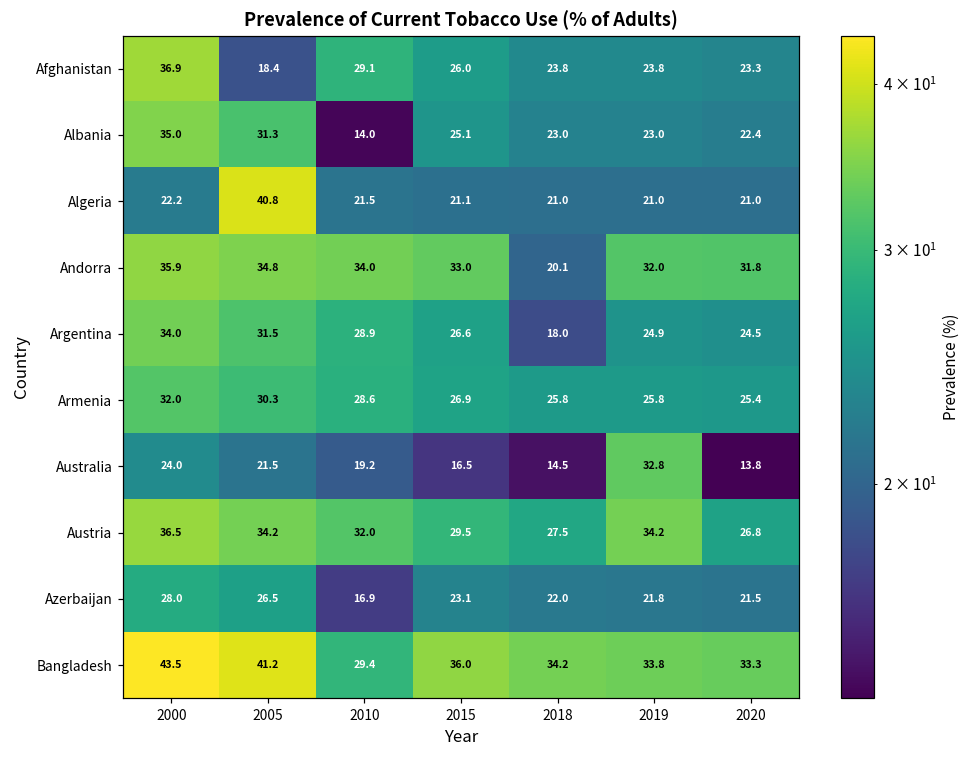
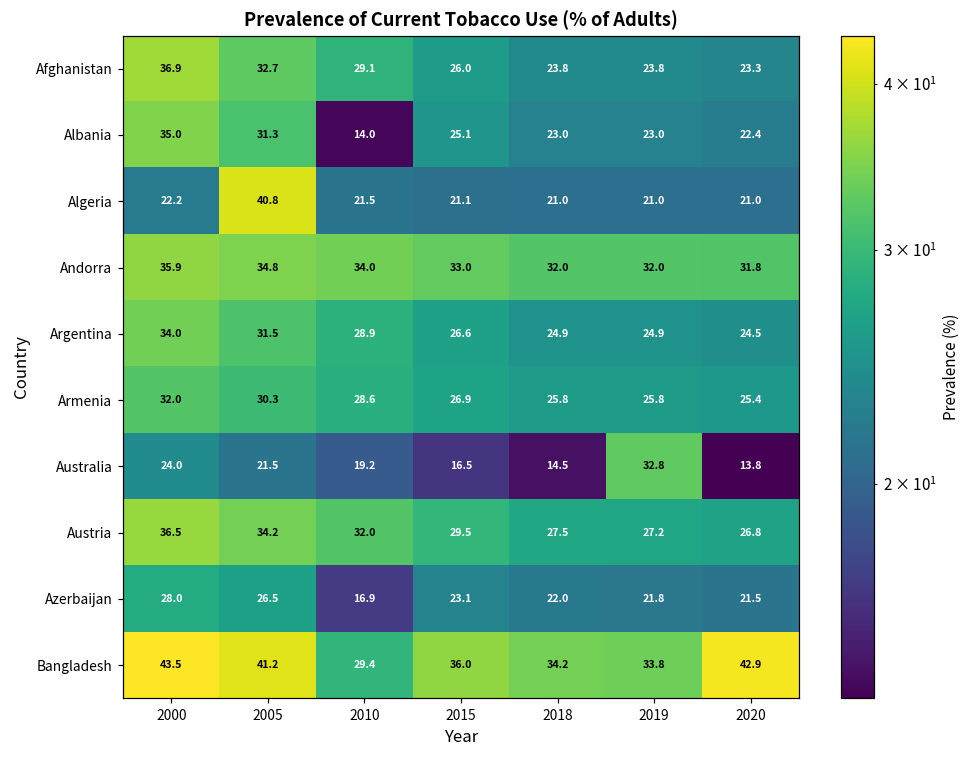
  {
    "Afghanistan": {
      "2000": 36.9,
-     "2005": 18.4,
+     "2005": 32.7,
      "2010": 29.1,
      "2015": 26.0,
      "2018": 23.8,
      "2019": 23.8,
      "2020": 23.3
    },
    "Albania": {
      "2000": 35.0,
      "2005": 31.3,
      "2010": 14.0,
      "2015": 25.1,
      "2018": 23.0,
      "2019": 23.0,
      "2020": 22.4
    },
    "Algeria": {
      "2000": 22.2,
      "2005": 40.8,
      "2010": 21.5,
      "2015": 21.1,
      "2018": 21.0,
      "2019": 21.0,
      "2020": 21.0
    },
    "Andorra": {
      "2000": 35.9,
      "2005": 34.8,
      "2010": 34.0,
      "2015": 33.0,
-     "2018": 20.1,
+     "2018": 32.0,
      "2019": 32.0,
      "2020": 31.8
    },
    "Argentina": {
      "2000": 34.0,
      "2005": 31.5,
      "2010": 28.9,
      "2015": 26.6,
-     "2018": 18.0,
+     "2018": 24.9,
      "2019": 24.9,
      "2020": 24.5
    },
    "Armenia": {
      "2000": 32.0,
      "2005": 30.3,
      "2010": 28.6,
      "2015": 26.9,
      "2018": 25.8,
      "2019": 25.8,
      "2020": 25.4
    },
    "Australia": {
      "2000": 24.0,
      "2005": 21.5,
      "2010": 19.2,
      "2015": 16.5,
      "2018": 14.5,
      "2019": 32.8,
      "2020": 13.8
    },
    "Austria": {
      "2000": 36.5,
      "2005": 34.2,
      "2010": 32.0,
      "2015": 29.5,
      "2018": 27.5,
-     "2019": 34.2,
+     "2019": 27.2,
      "2020": 26.8
    },
    "Azerbaijan": {
      "2000": 28.0,
      "2005": 26.5,
      "2010": 16.9,
      "2015": 23.1,
      "2018": 22.0,
      "2019": 21.8,
      "2020": 21.5
    },
    "Bangladesh": {
      "2000": 43.5,
      "2005": 41.2,
      "2010": 29.4,
      "2015": 36.0,
      "2018": 34.2,
      "2019": 33.8,
-     "2020": 33.3
+     "2020": 42.9
    }
  }
